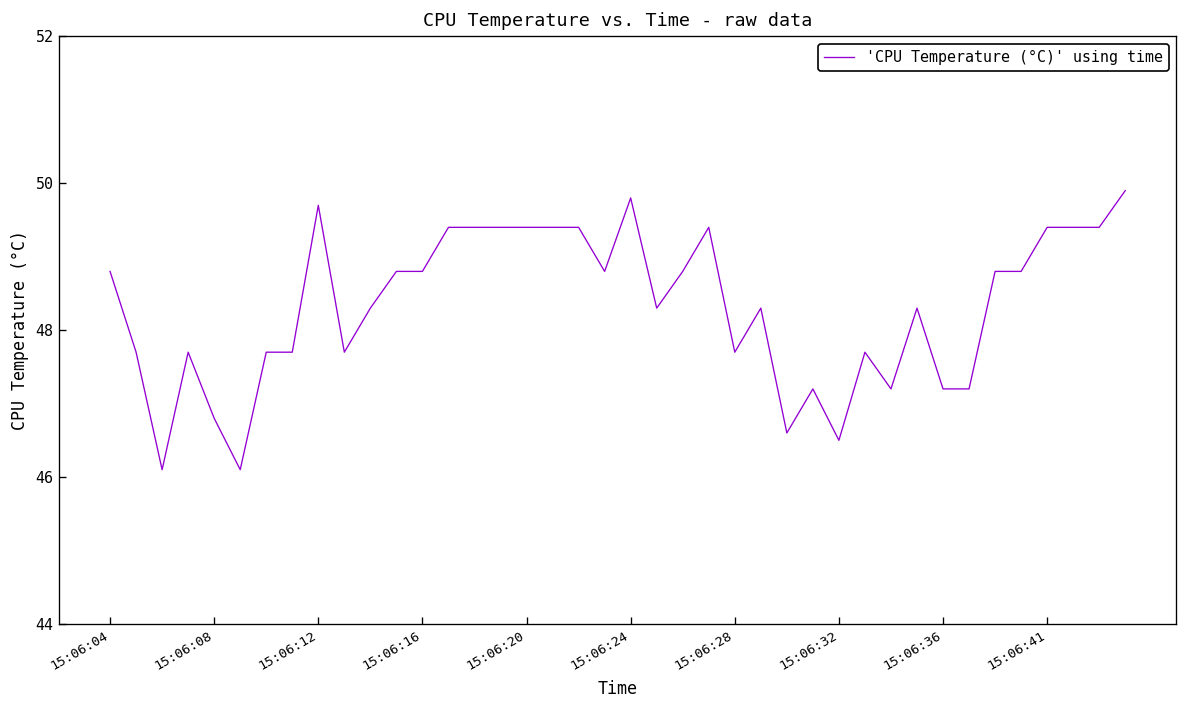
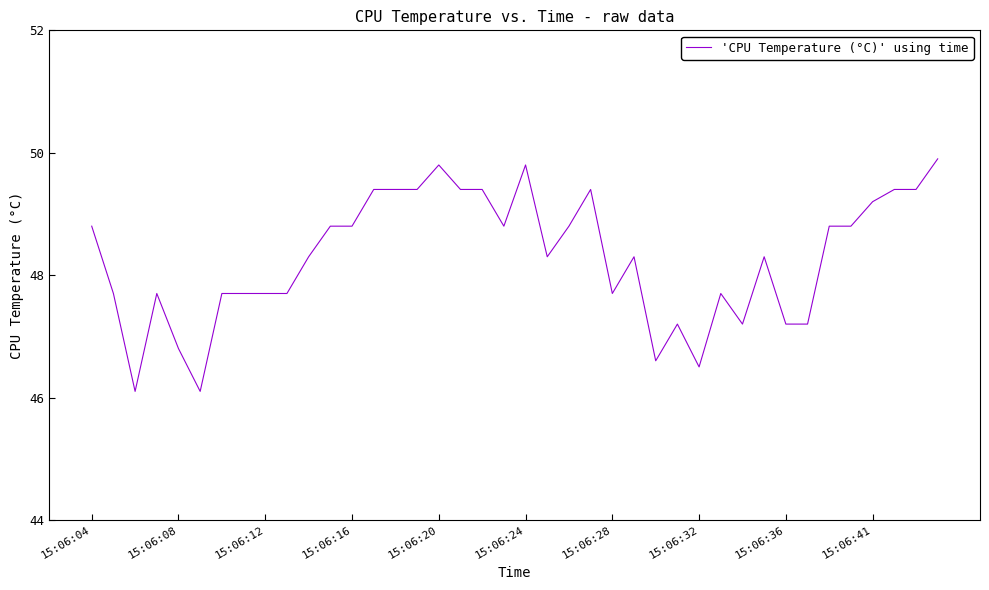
  {
    "15:06:04": 48.8,
    "15:06:08": 46.8,
-   "15:06:12": 49.7,
+   "15:06:12": 47.7,
    "15:06:16": 48.8,
-   "15:06:20": 49.4,
+   "15:06:20": 49.8,
    "15:06:24": 49.8,
    "15:06:28": 47.7,
    "15:06:32": 46.5,
    "15:06:36": 47.2,
-   "15:06:41": 49.4
+   "15:06:41": 49.2
  }
